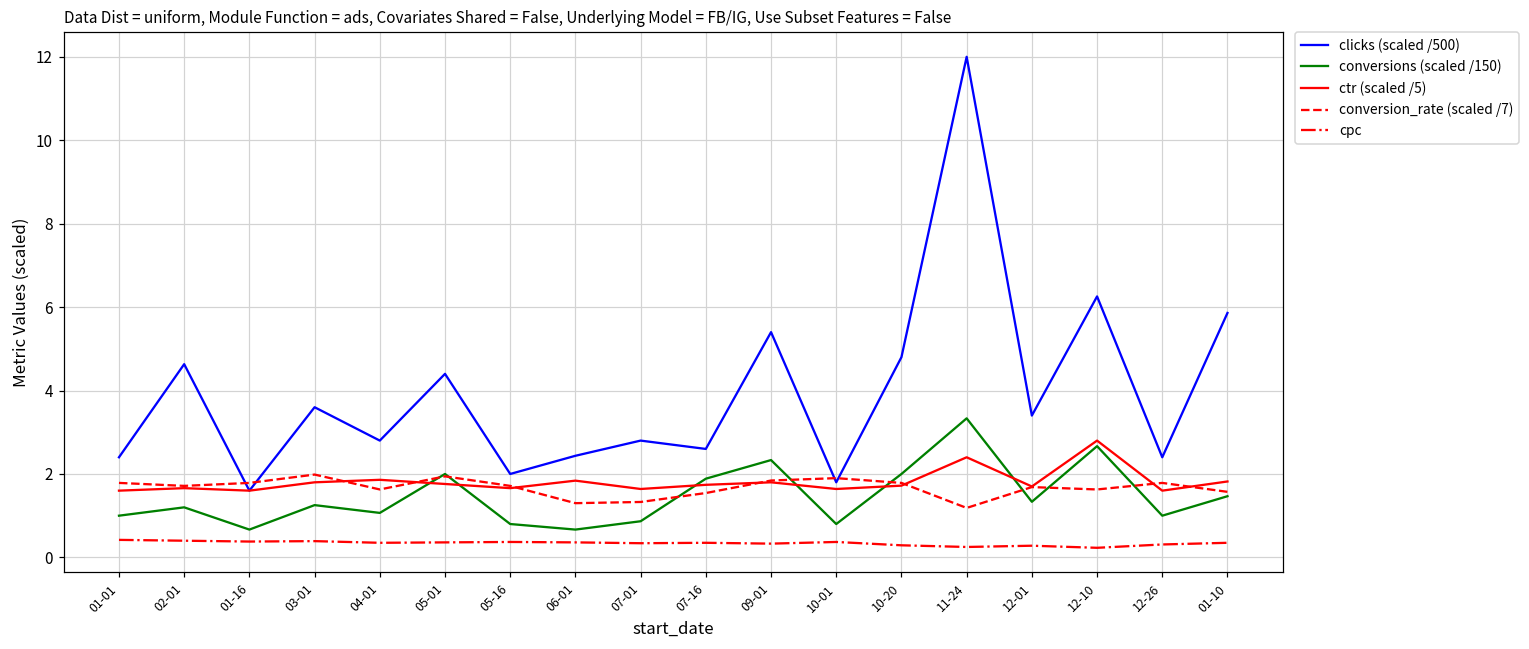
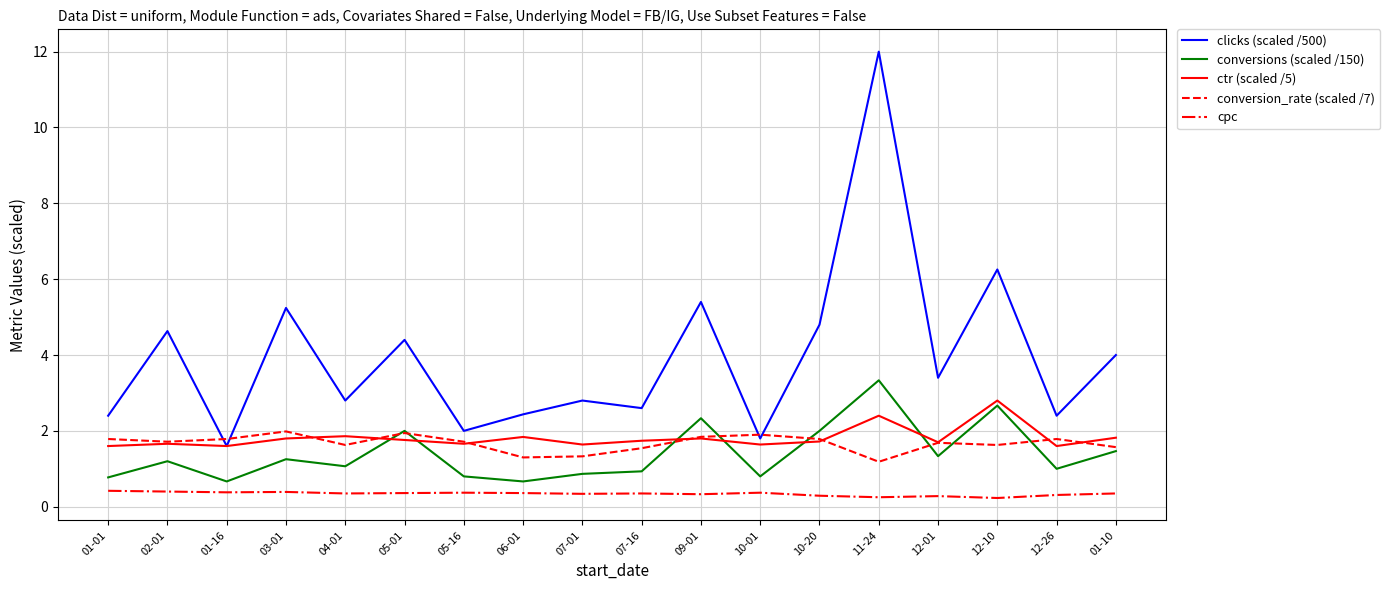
  {
    "clicks (scaled /500)": {
      "01-01": 2.4,
      "02-01": 4.6,
-     "03-01": 3.6,
+     "03-01": 5.2,
      "04-01": 2.8,
      "05-01": 4.4,
      "05-16": 2.0,
      "06-01": 2.4,
      "07-01": 2.8,
      "07-16": 2.6,
      "09-01": 5.4,
      "10-01": 1.8,
      "10-20": 4.8,
      "11-24": 12.0,
      "12-01": 3.4,
      "12-10": 6.3,
      "12-26": 2.4,
-     "01-10": 5.9
+     "01-10": 4.0
    },
    "conversions (scaled /150)": {
-     "01-01": 1.0,
+     "01-01": 0.8,
      "02-01": 1.2,
      "01-16": 0.7,
      "03-01": 1.3,
      "04-01": 1.1,
      "05-16": 0.8,
      "06-01": 0.7,
      "07-01": 0.9,
-     "07-16": 1.9,
+     "07-16": 0.9,
      "09-01": 2.3,
      "10-01": 0.8,
      "10-20": 2.0,
      "11-24": 3.3,
      "12-01": 1.3,
      "12-10": 2.7,
      "12-26": 1.0,
      "01-10": 1.5
    }
  }
